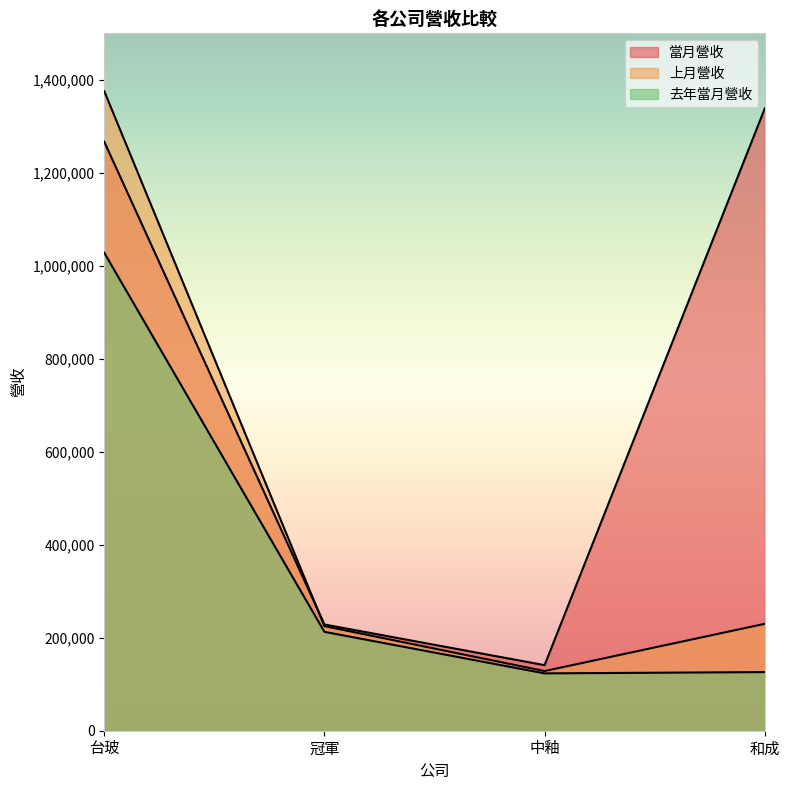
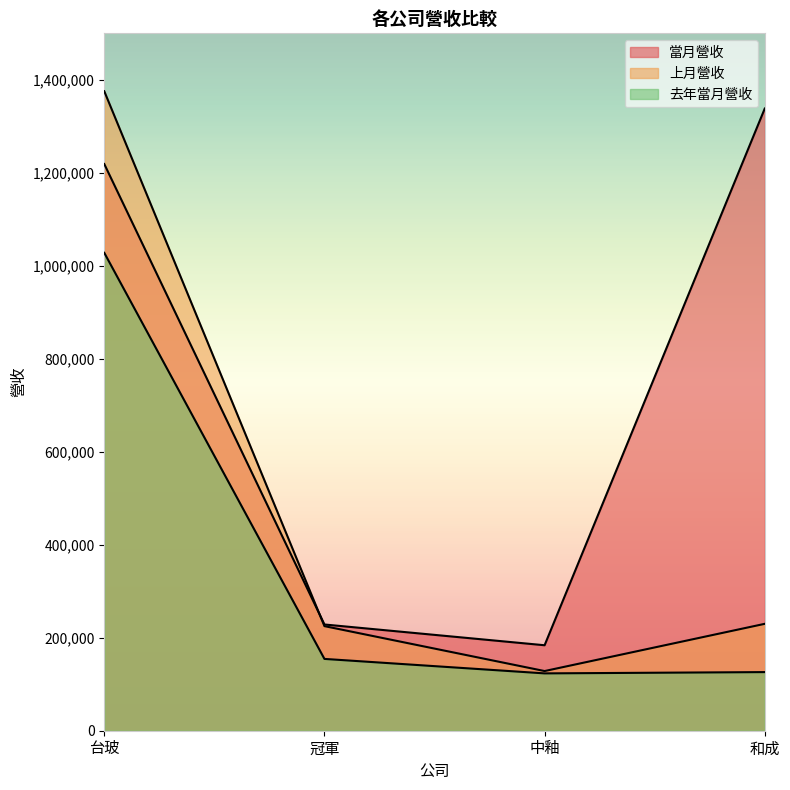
  {
    "當月營收": {
-     "台玻": "1,270,000",
-     "中釉": "140,000",
+     "台玻": "1,220,000",
+     "中釉": "180,000",
      "和成": "1,340,000"
    },
    "上月營收": {
      "台玻": "1,380,000",
      "和成": "230,000"
    },
    "去年當月營收": {
      "台玻": "1,030,000",
-     "冠軍": "210,000",
+     "冠軍": "150,000",
      "和成": "130,000"
    }
  }
